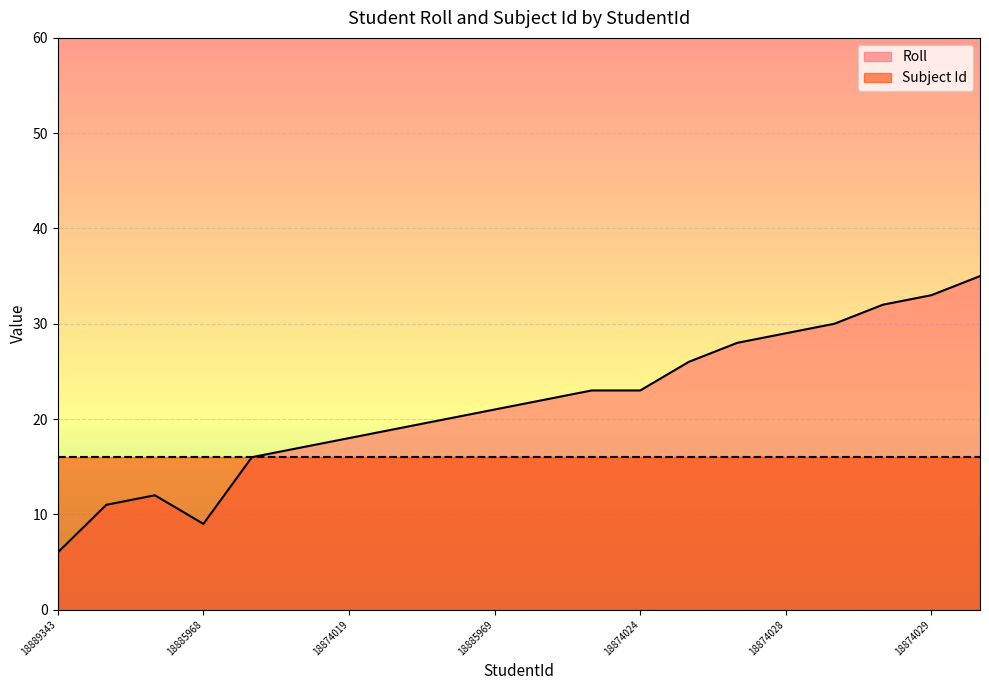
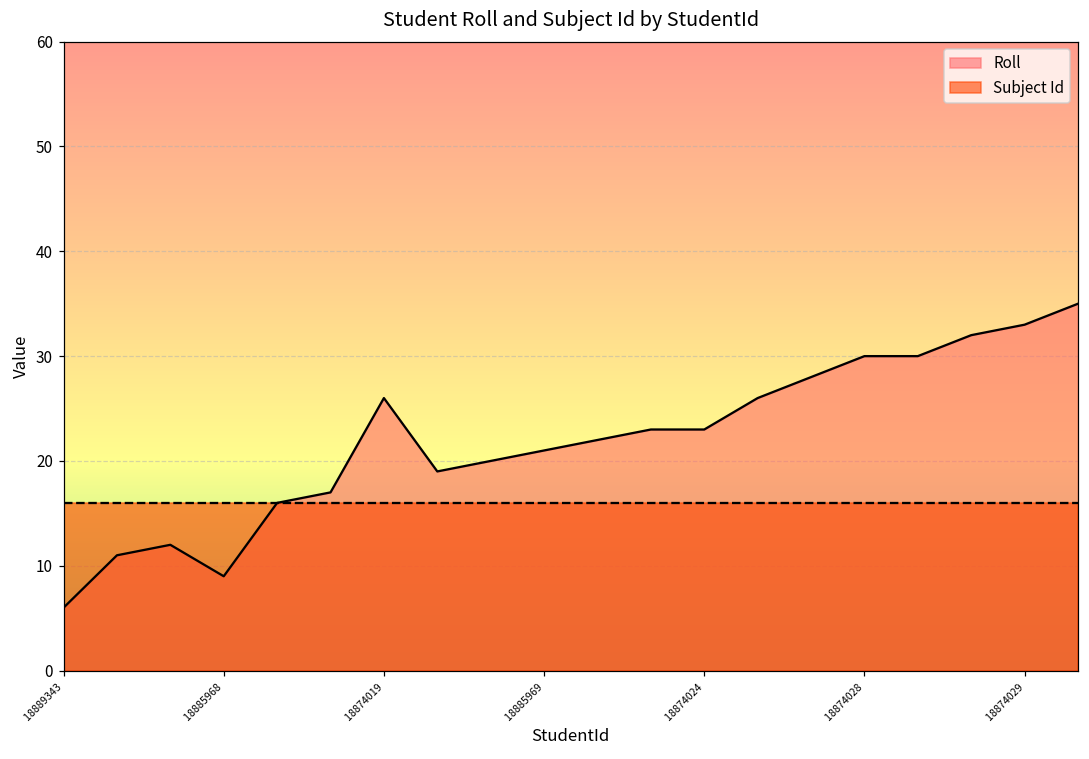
  {
    "Roll": {
      "18889343": 6,
      "18885968": 9,
-     "18874019": 18,
+     "18874019": 26,
      "18885969": 21,
      "18874024": 23,
-     "18874028": 29,
+     "18874028": 30,
      "18874029": 33
    },
    "Subject Id": {
      "18889343": 16,
      "18885968": 16,
      "18874019": 16,
      "18885969": 16,
      "18874024": 16,
      "18874028": 16,
      "18874029": 16
    }
  }
